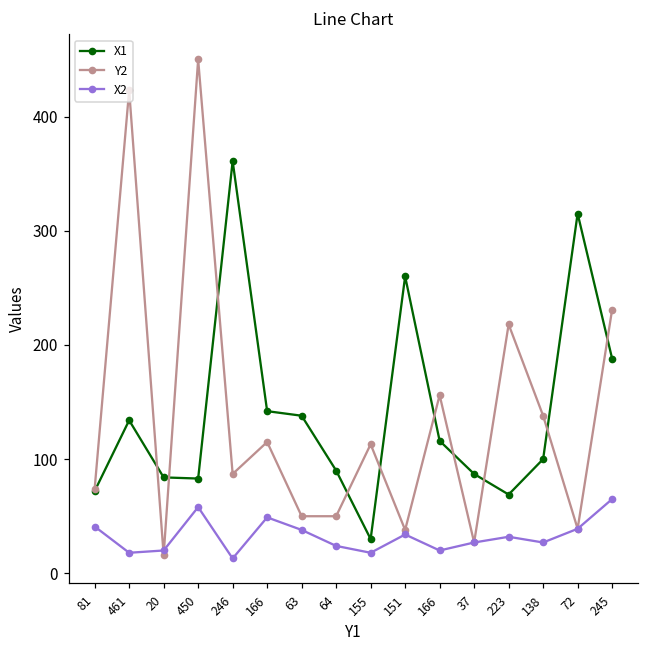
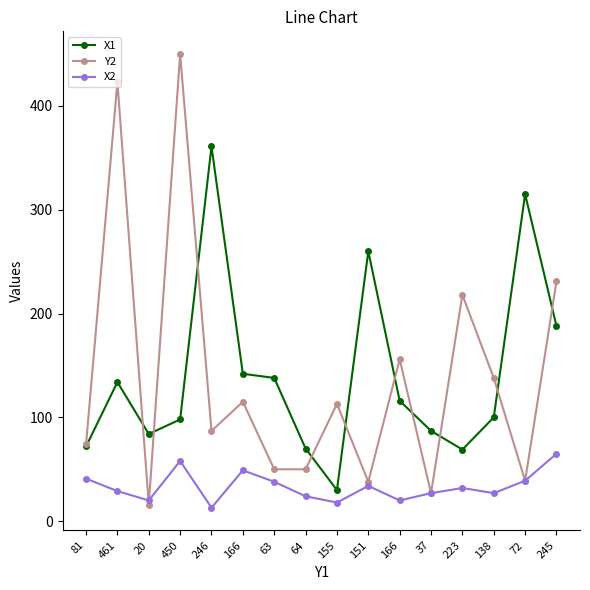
  {
    "X1": {
      "461": 134,
      "20": 84,
-     "450": 83,
+     "450": 98,
      "246": 361,
      "63": 138,
-     "64": 90,
+     "64": 70,
      "155": 30,
      "151": 260,
      "37": 87,
      "223": 69,
      "138": 100,
      "72": 315,
      "245": 188
    },
    "Y2": {
      "20": 16,
      "450": 450,
      "246": 87,
      "63": 50,
      "64": 50,
      "155": 113,
      "151": 38,
      "223": 218,
      "138": 138,
      "245": 231
    },
    "X2": {
      "81": 41,
-     "461": 18,
+     "461": 29,
      "20": 20,
      "450": 58,
      "246": 13,
      "63": 38,
      "64": 24,
      "155": 18,
      "151": 34,
      "223": 32,
      "138": 27,
      "245": 65
    }
  }
